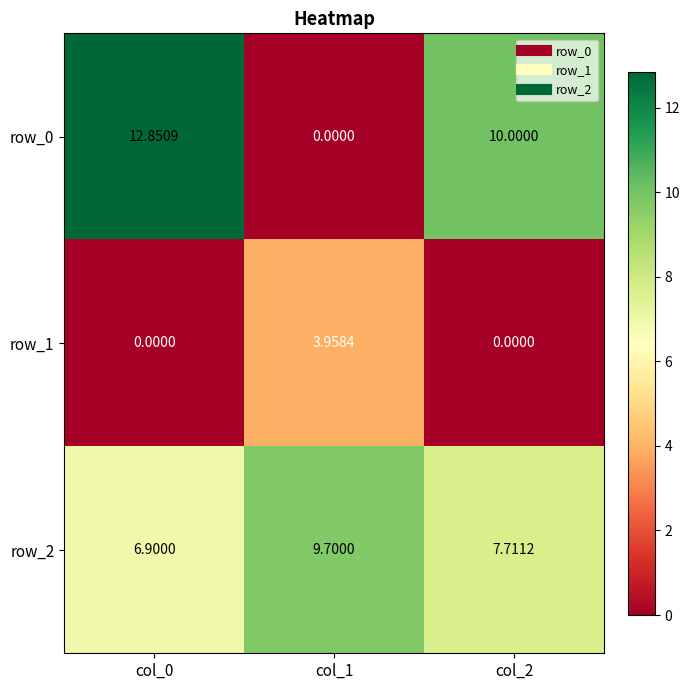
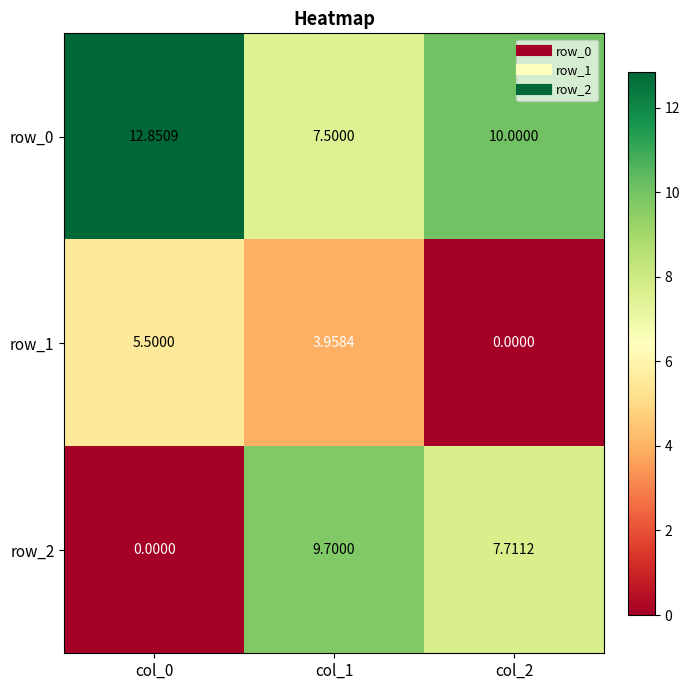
  {
    "row_0": {
      "col_0": 12.8509,
-     "col_1": 0.0000,
+     "col_1": 7.5000,
      "col_2": 10.0000
    },
    "row_1": {
-     "col_0": 0.0000,
+     "col_0": 5.5000,
      "col_1": 3.9584,
      "col_2": 0.0000
    },
    "row_2": {
-     "col_0": 6.9000,
+     "col_0": 0.0000,
      "col_1": 9.7000,
      "col_2": 7.7112
    }
  }
